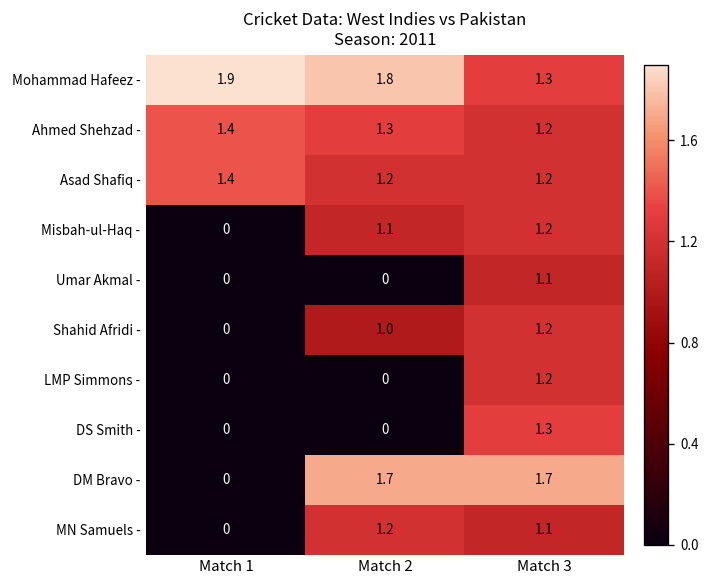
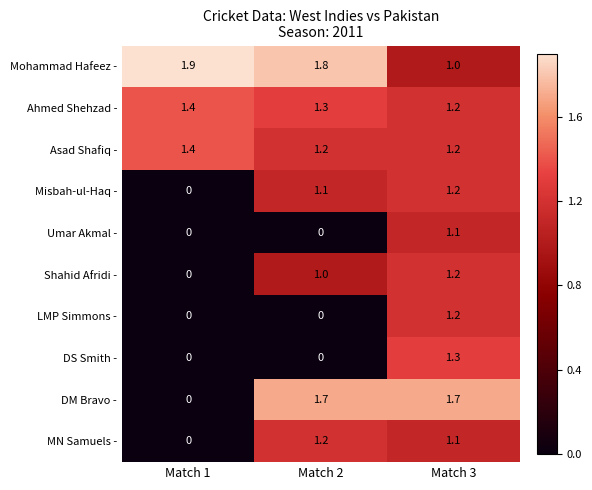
  {
    "Mohammad Hafeez -": {
      "Match 1": 1.9,
      "Match 2": 1.8,
-     "Match 3": 1.3
+     "Match 3": 1.0
    },
    "Ahmed Shehzad -": {
      "Match 1": 1.4,
      "Match 2": 1.3,
      "Match 3": 1.2
    },
    "Asad Shafiq -": {
      "Match 1": 1.4,
      "Match 2": 1.2,
      "Match 3": 1.2
    },
    "Misbah-ul-Haq -": {
      "Match 1": 0,
      "Match 2": 1.1,
      "Match 3": 1.2
    },
    "Umar Akmal -": {
      "Match 1": 0,
      "Match 2": 0,
      "Match 3": 1.1
    },
    "Shahid Afridi -": {
      "Match 1": 0,
      "Match 2": 1.0,
      "Match 3": 1.2
    },
    "LMP Simmons -": {
      "Match 1": 0,
      "Match 2": 0,
      "Match 3": 1.2
    },
    "DS Smith -": {
      "Match 1": 0,
      "Match 2": 0,
      "Match 3": 1.3
    },
    "DM Bravo -": {
      "Match 1": 0,
      "Match 2": 1.7,
      "Match 3": 1.7
    },
    "MN Samuels -": {
      "Match 1": 0,
      "Match 2": 1.2,
      "Match 3": 1.1
    }
  }
